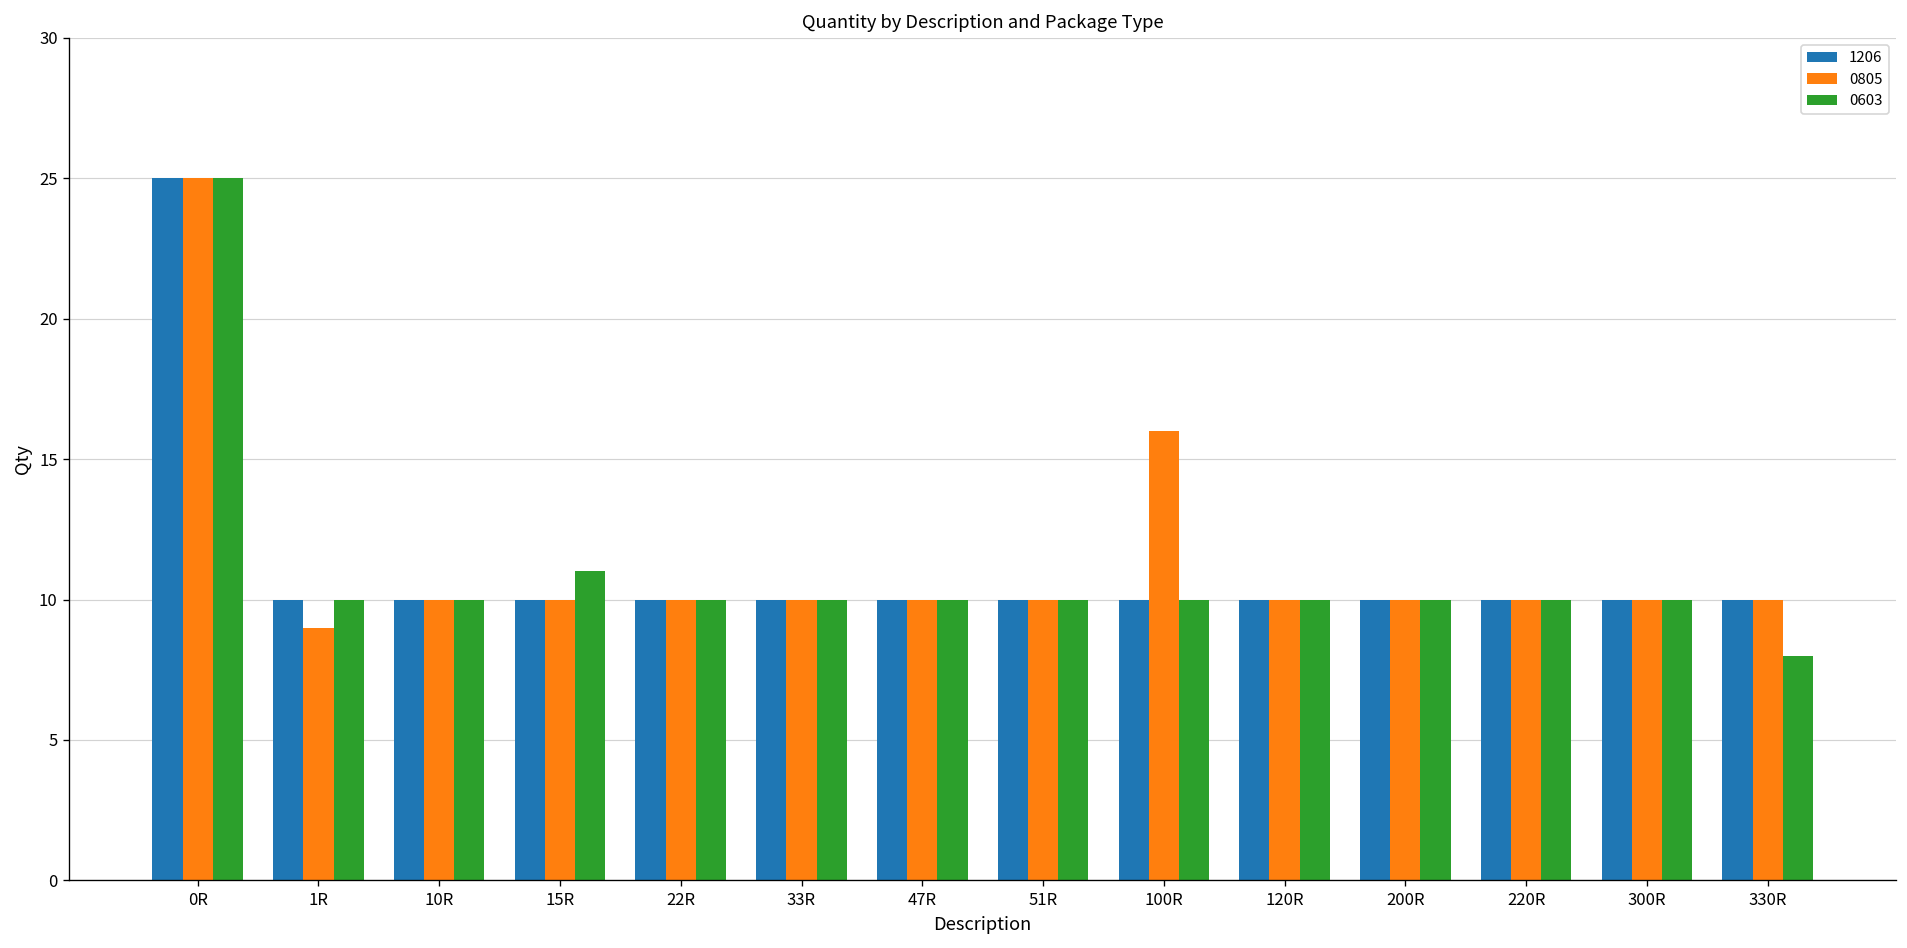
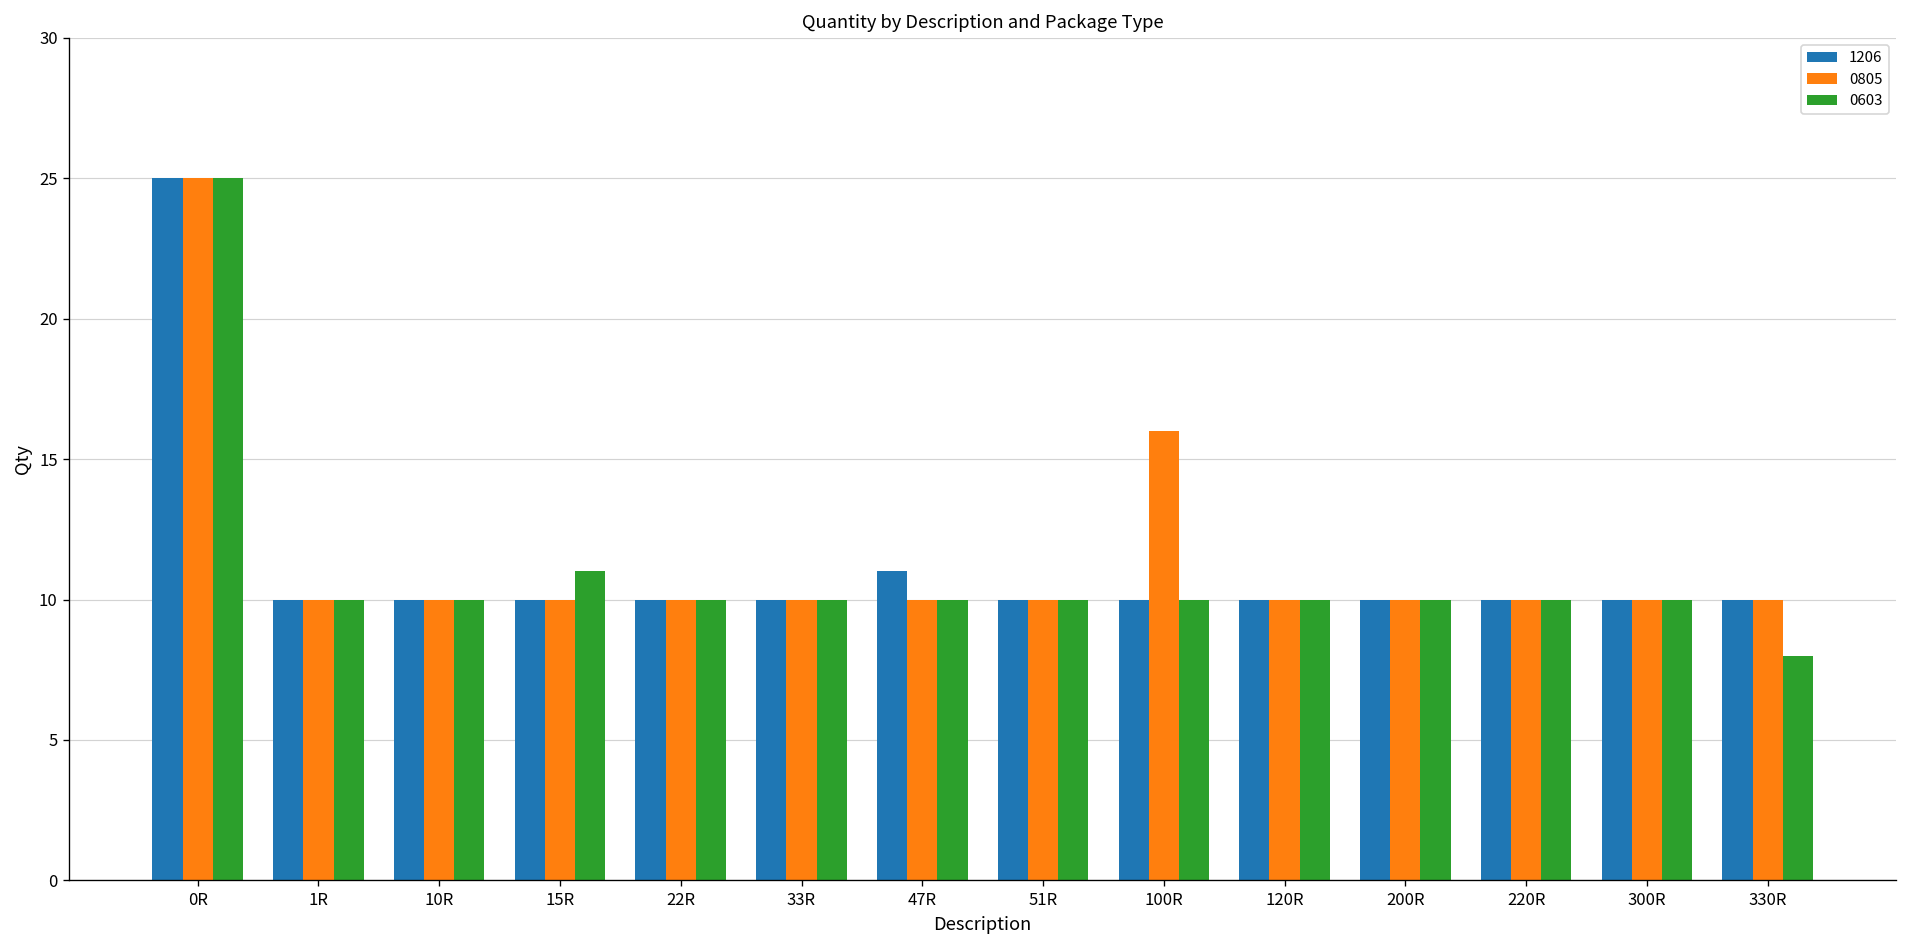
  {
    "1206": {
      "0R": 25,
      "1R": 10,
      "10R": 10,
      "15R": 10,
      "22R": 10,
      "33R": 10,
-     "47R": 10,
+     "47R": 11,
      "51R": 10,
      "100R": 10,
      "120R": 10,
      "200R": 10,
      "220R": 10,
      "300R": 10,
      "330R": 10
    },
    "0805": {
      "0R": 25,
-     "1R": 9,
+     "1R": 10,
      "10R": 10,
      "15R": 10,
      "22R": 10,
      "33R": 10,
      "47R": 10,
      "51R": 10,
      "100R": 16,
      "120R": 10,
      "200R": 10,
      "220R": 10,
      "300R": 10,
      "330R": 10
    },
    "0603": {
      "0R": 25,
      "1R": 10,
      "10R": 10,
      "15R": 11,
      "22R": 10,
      "33R": 10,
      "47R": 10,
      "51R": 10,
      "100R": 10,
      "120R": 10,
      "200R": 10,
      "220R": 10,
      "300R": 10,
      "330R": 8
    }
  }
